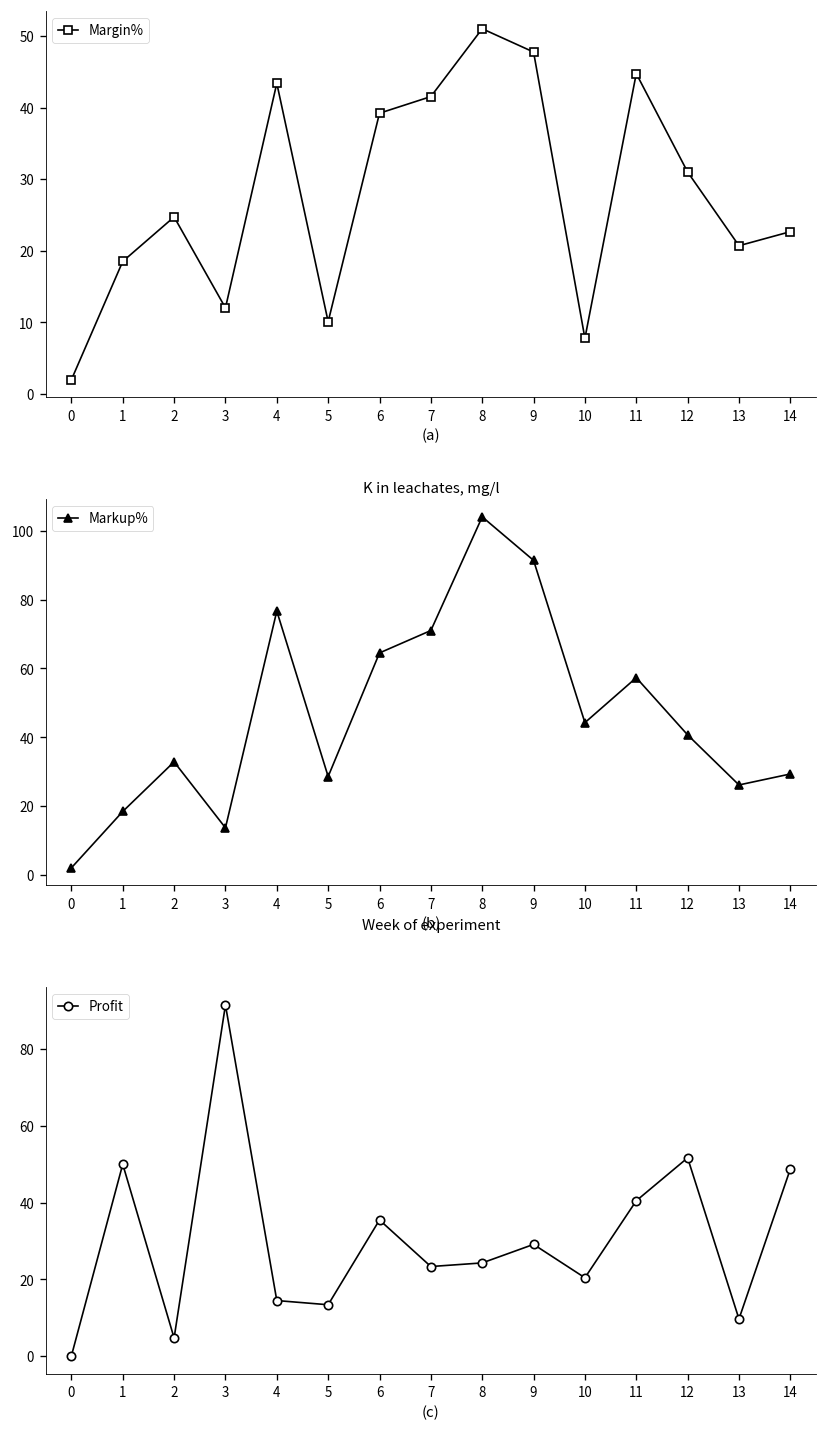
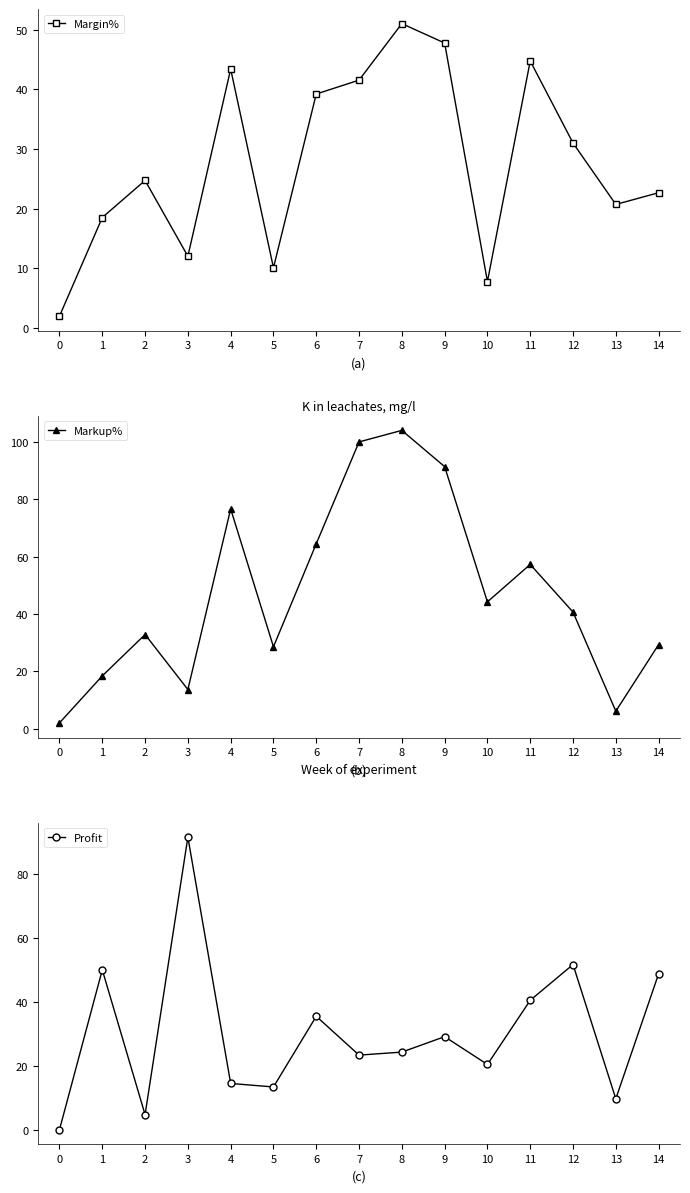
  {
    "K in leachates, mg/l": {
      "0": 2,
      "1": 18,
      "2": 33,
      "3": 14,
      "4": 77,
      "5": 29,
      "6": 65,
-     "7": 71,
+     "7": 100,
      "8": 104,
      "9": 91,
      "10": 44,
      "11": 57,
      "12": 41,
-     "13": 26,
+     "13": 6,
      "14": 29
    }
  }
